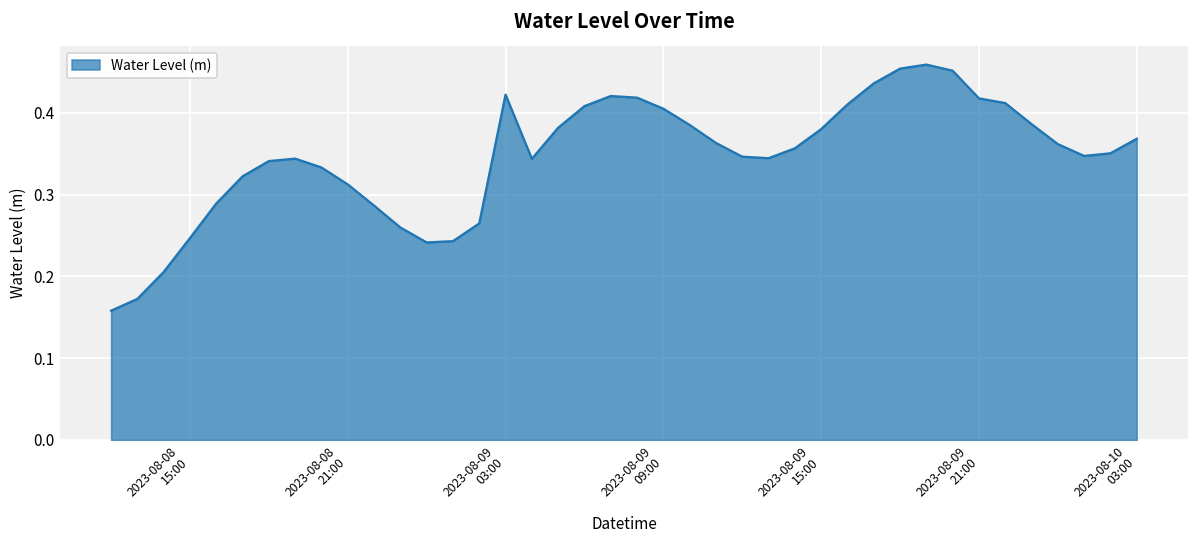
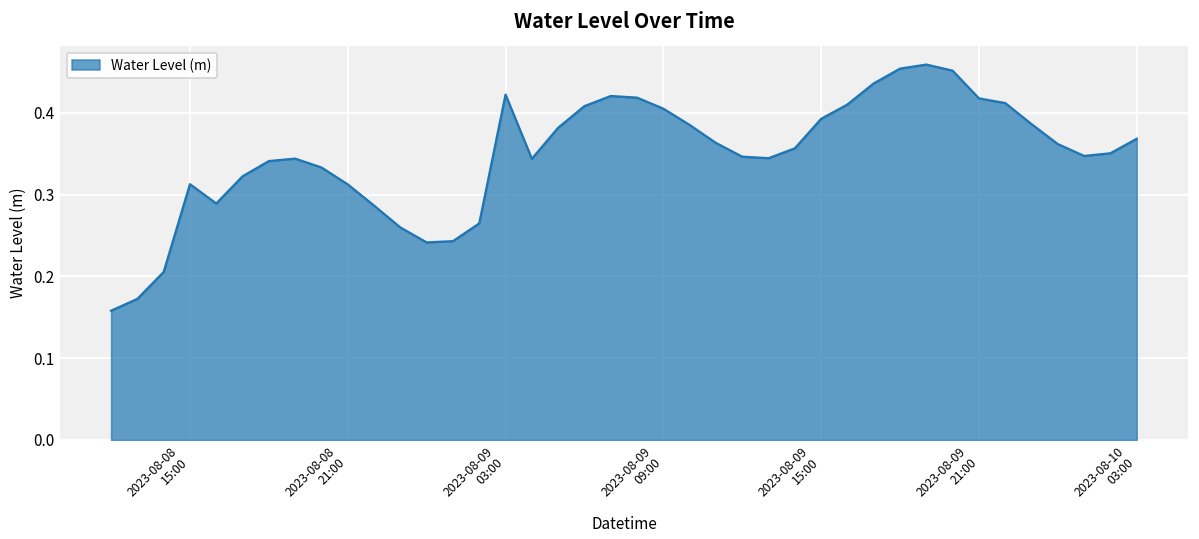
  {
-   "2023-08-08 15:00": 0.25,
+   "2023-08-08 15:00": 0.31,
    "2023-08-08 21:00": 0.31,
    "2023-08-09 03:00": 0.42,
    "2023-08-09 09:00": 0.41,
-   "2023-08-09 15:00": 0.38,
+   "2023-08-09 15:00": 0.39,
    "2023-08-09 21:00": 0.42,
    "2023-08-10 03:00": 0.37
  }
